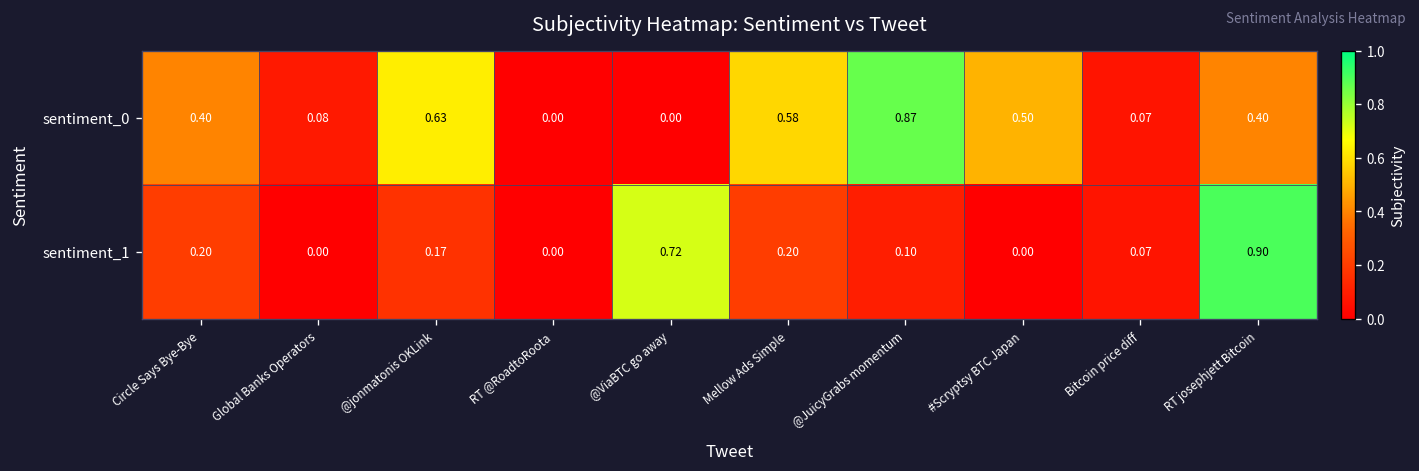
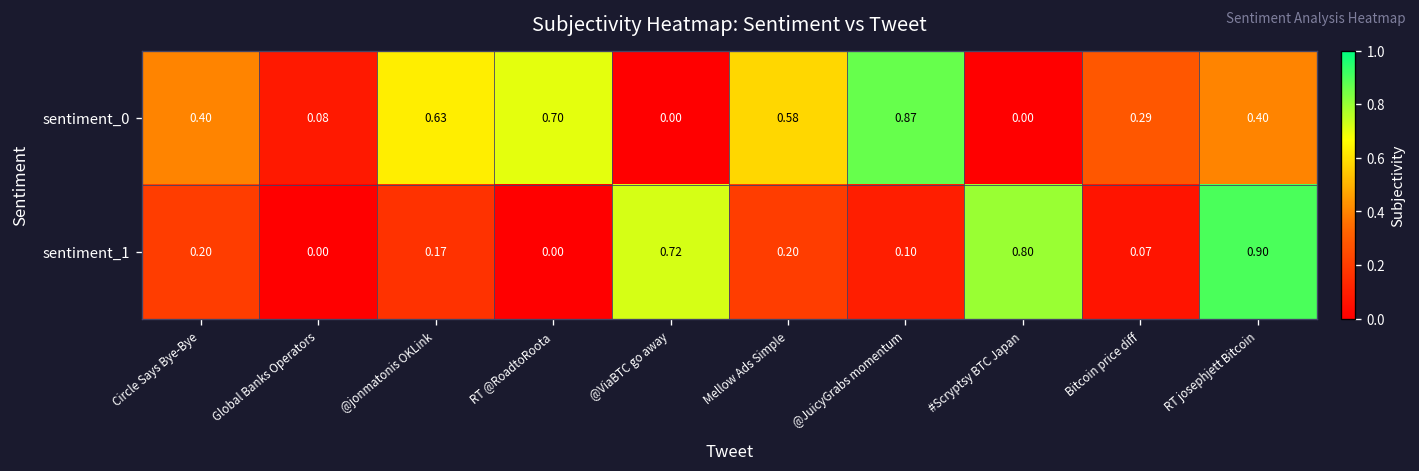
  {
    "sentiment_0": {
      "Circle Says Bye-Bye": 0.40,
      "Global Banks Operators": 0.08,
      "@jonmatonis OKLink": 0.63,
-     "RT @RoadtoRoota": 0.00,
+     "RT @RoadtoRoota": 0.70,
      "@ViaBTC go away": 0.00,
      "Mellow Ads Simple": 0.58,
      "@JuicyGrabs momentum": 0.87,
-     "#Scryptsy BTC Japan": 0.50,
-     "Bitcoin price diff": 0.07,
+     "#Scryptsy BTC Japan": 0.00,
+     "Bitcoin price diff": 0.29,
      "RT josephjett Bitcoin": 0.40
    },
    "sentiment_1": {
      "Circle Says Bye-Bye": 0.20,
      "Global Banks Operators": 0.00,
      "@jonmatonis OKLink": 0.17,
      "RT @RoadtoRoota": 0.00,
      "@ViaBTC go away": 0.72,
      "Mellow Ads Simple": 0.20,
      "@JuicyGrabs momentum": 0.10,
-     "#Scryptsy BTC Japan": 0.00,
+     "#Scryptsy BTC Japan": 0.80,
      "Bitcoin price diff": 0.07,
      "RT josephjett Bitcoin": 0.90
    }
  }
